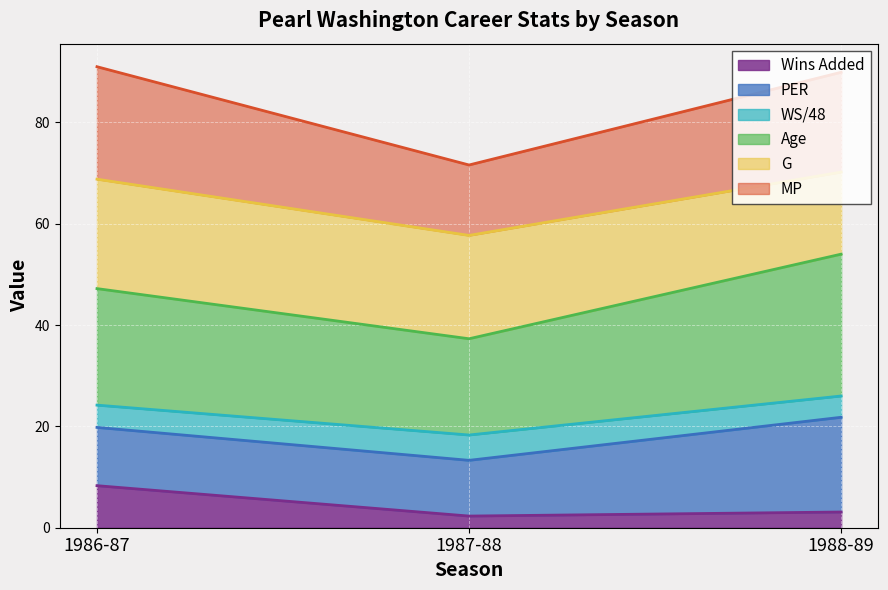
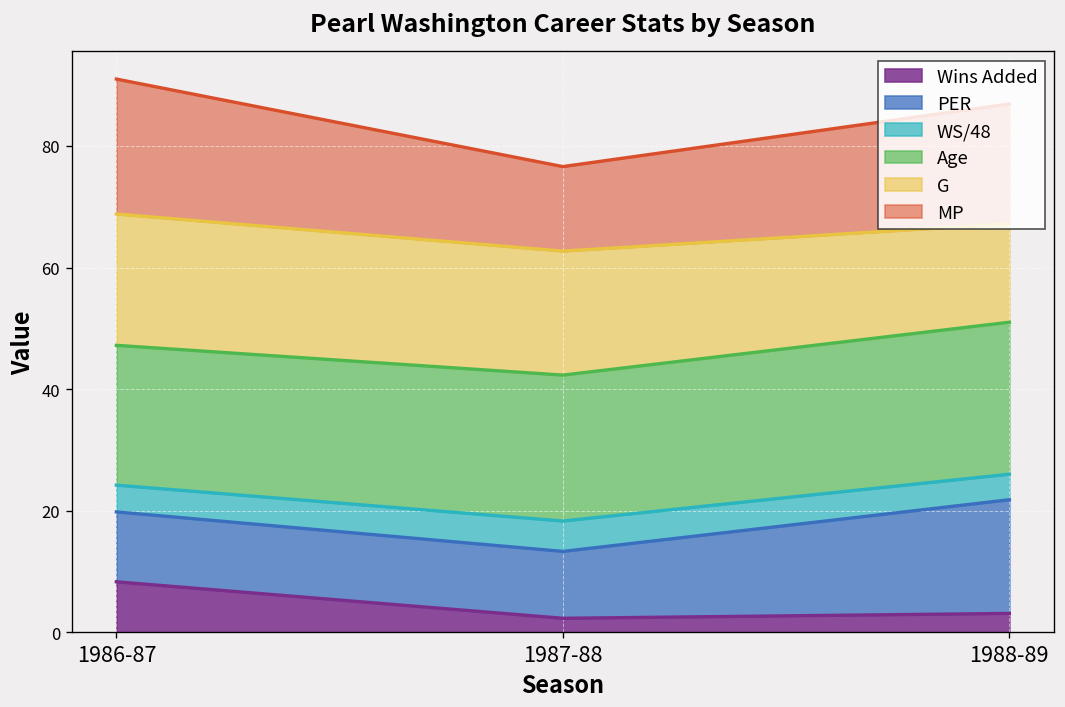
  {
    "Wins Added": {
      "1986-87": 8,
      "1987-88": 2,
      "1988-89": 3
    },
    "PER": {
      "1986-87": 11,
      "1987-88": 11,
      "1988-89": 19
    },
    "WS/48": {
      "1986-87": 4,
      "1987-88": 5,
      "1988-89": 4
    },
    "Age": {
      "1986-87": 23,
-     "1987-88": 19,
-     "1988-89": 28
+     "1987-88": 24,
+     "1988-89": 25
    },
    "G": {
      "1986-87": 22,
      "1987-88": 20
    },
    "MP": {
      "1986-87": 22,
      "1987-88": 14
    }
  }
